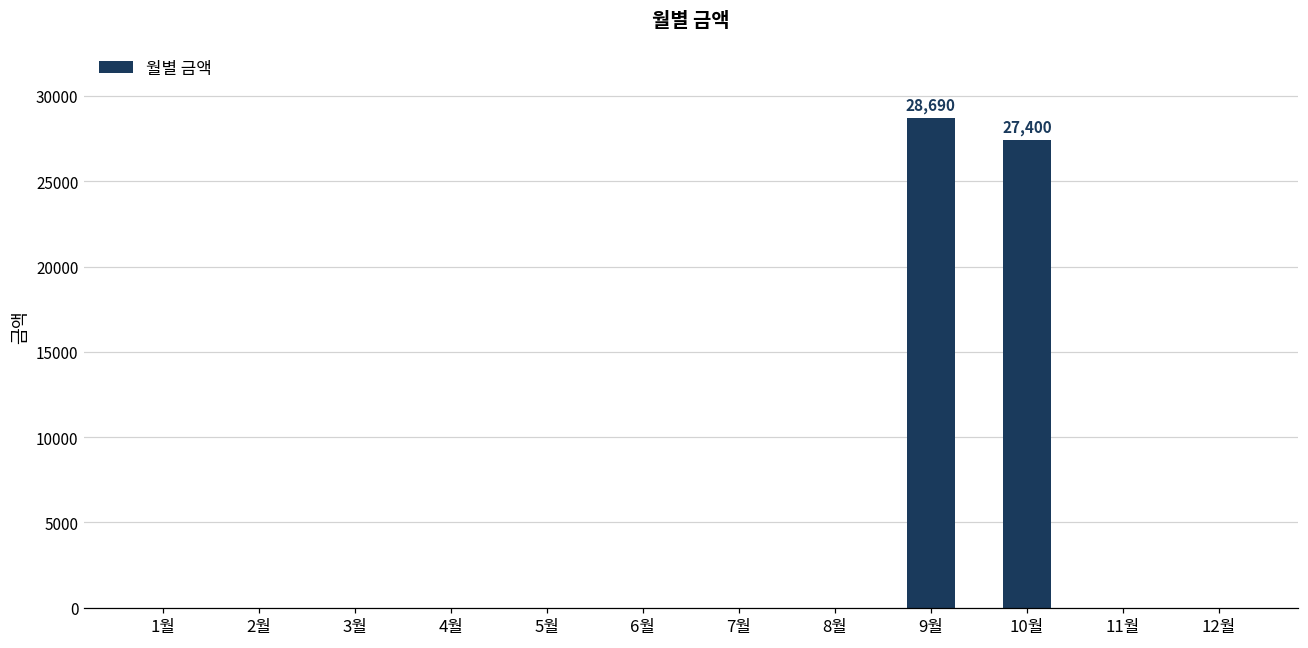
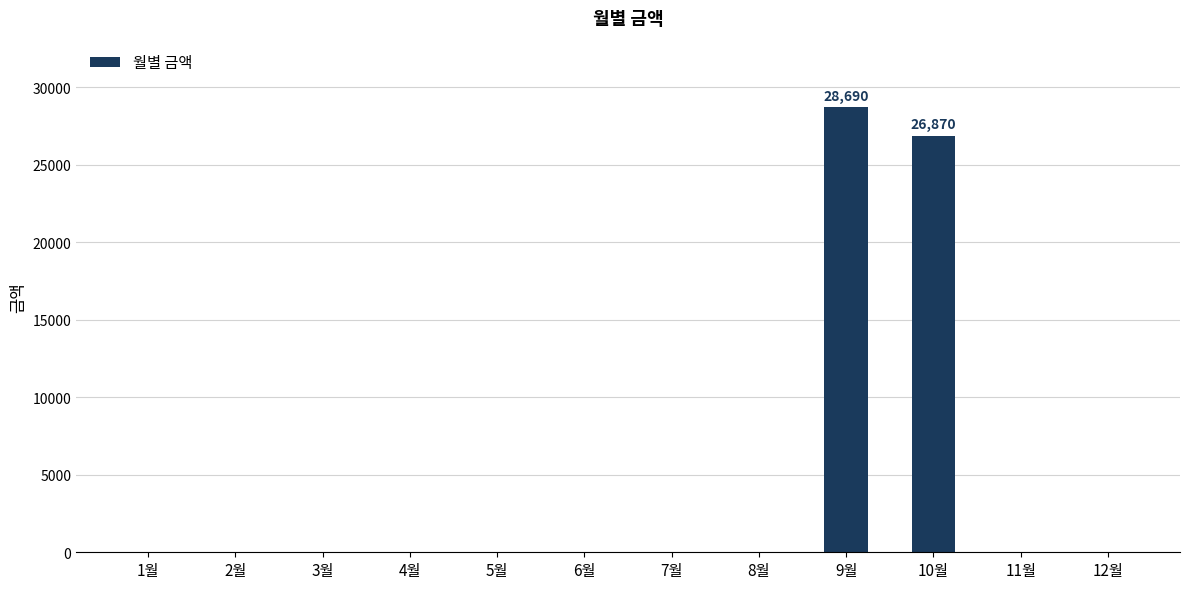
  {
    "9월": "28,690",
-   "10월": "27,400"
+   "10월": "26,870"
  }
